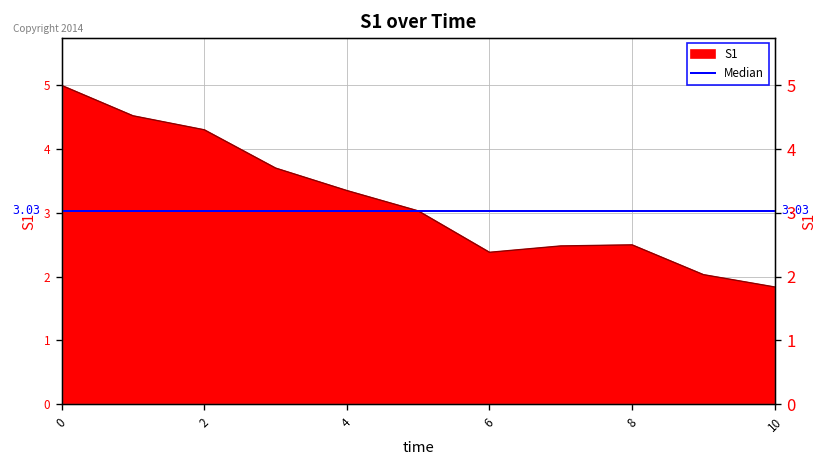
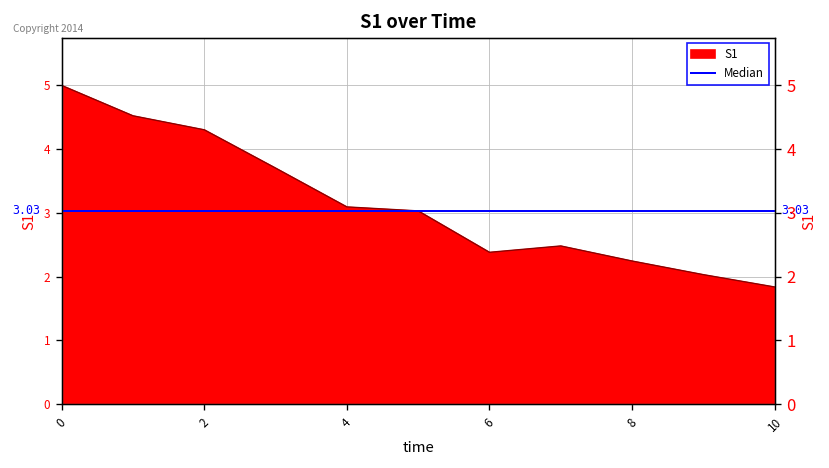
  {
    "0": 5.0,
    "2": 4.3,
-   "4": 3.4,
+   "4": 3.1,
    "6": 2.4,
-   "8": 2.5,
+   "8": 2.2,
    "10": 1.8
  }
